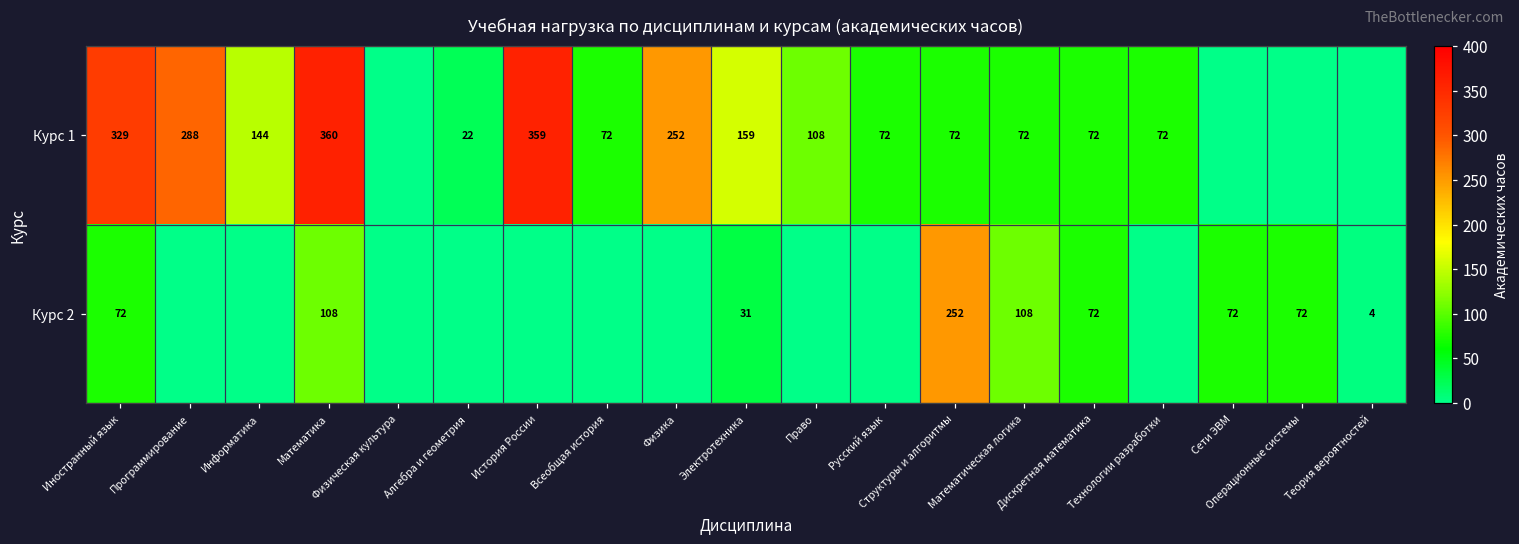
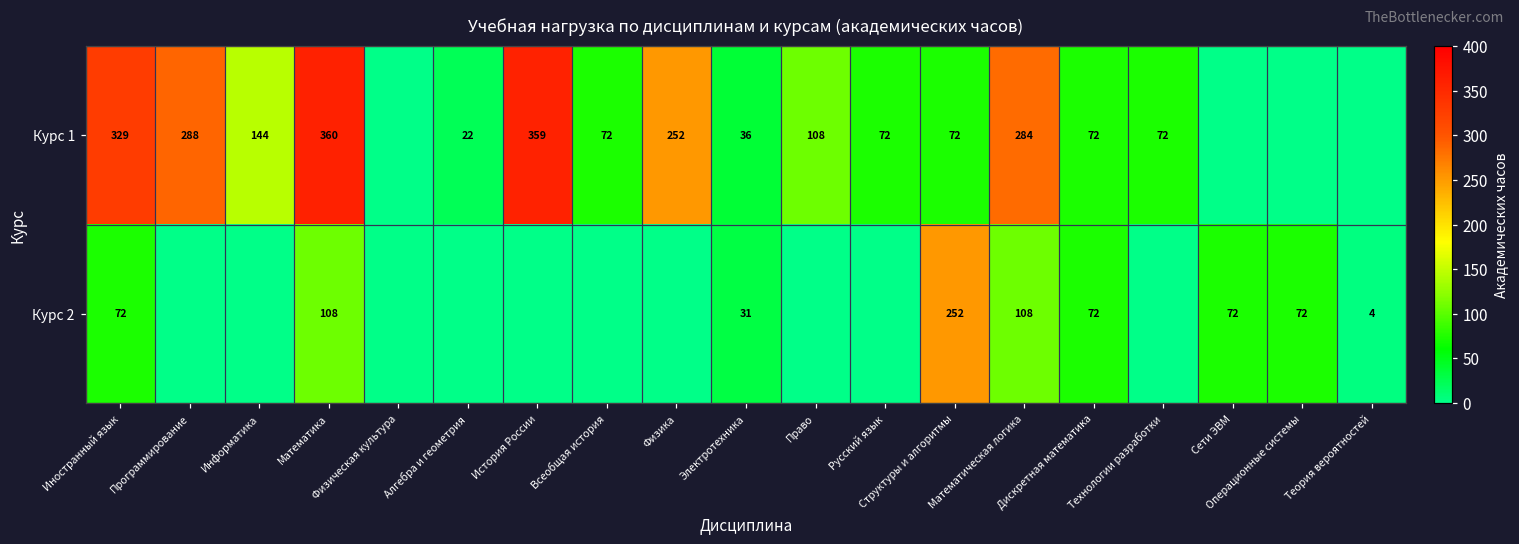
  {
    "Курс 1": {
      "Иностранный язык": 329,
      "Программирование": 288,
      "Информатика": 144,
      "Математика": 360,
      "Алгебра и геометрия": 22,
      "История России": 359,
      "Всеобщая история": 72,
      "Физика": 252,
-     "Электротехника": 159,
+     "Электротехника": 36,
      "Право": 108,
      "Русский язык": 72,
      "Структуры и алгоритмы": 72,
-     "Математическая логика": 72,
+     "Математическая логика": 284,
      "Дискретная математика": 72,
      "Технологии разработки": 72
    },
    "Курс 2": {
      "Иностранный язык": 72,
      "Математика": 108,
      "Электротехника": 31,
      "Структуры и алгоритмы": 252,
      "Математическая логика": 108,
      "Дискретная математика": 72,
      "Сети ЭВМ": 72,
      "Операционные системы": 72,
      "Теория вероятностей": 4
    }
  }
